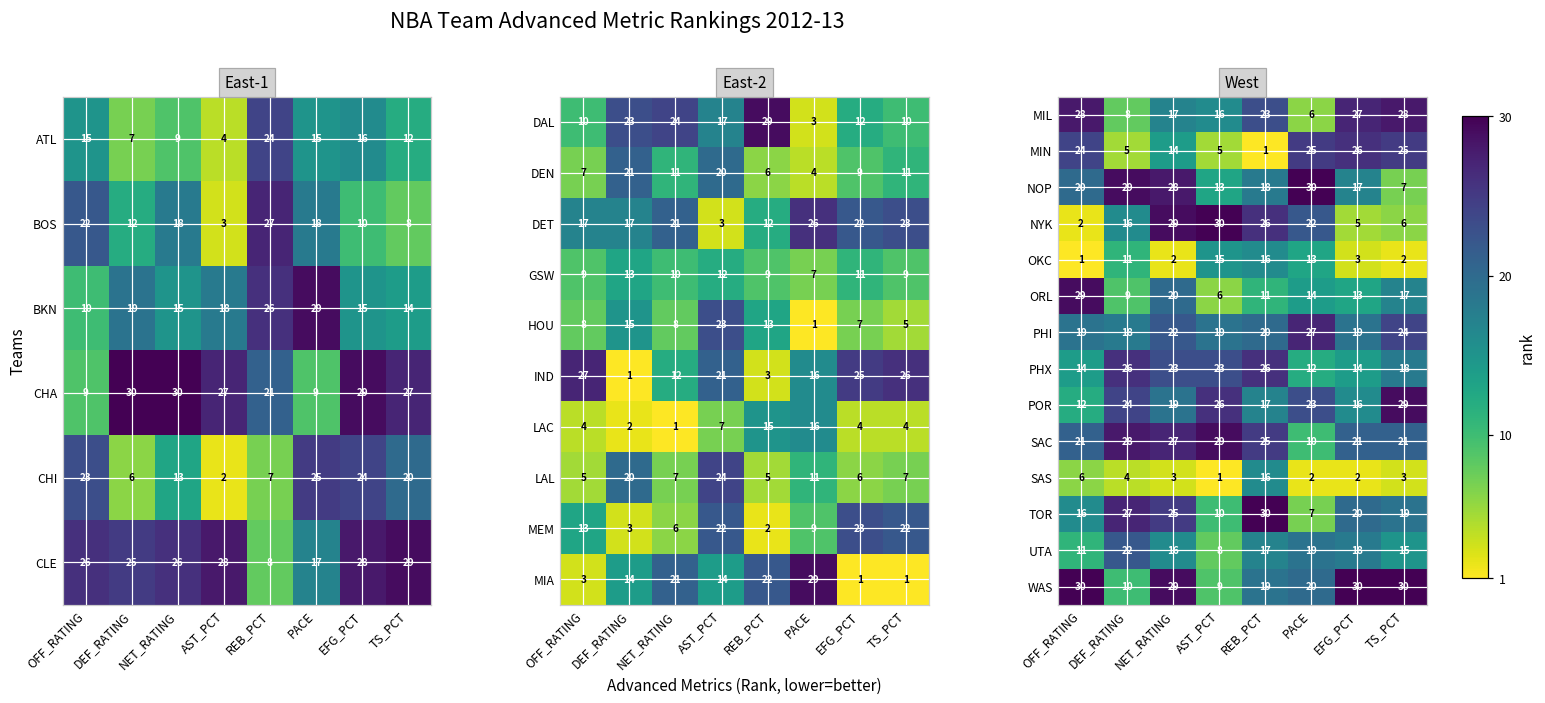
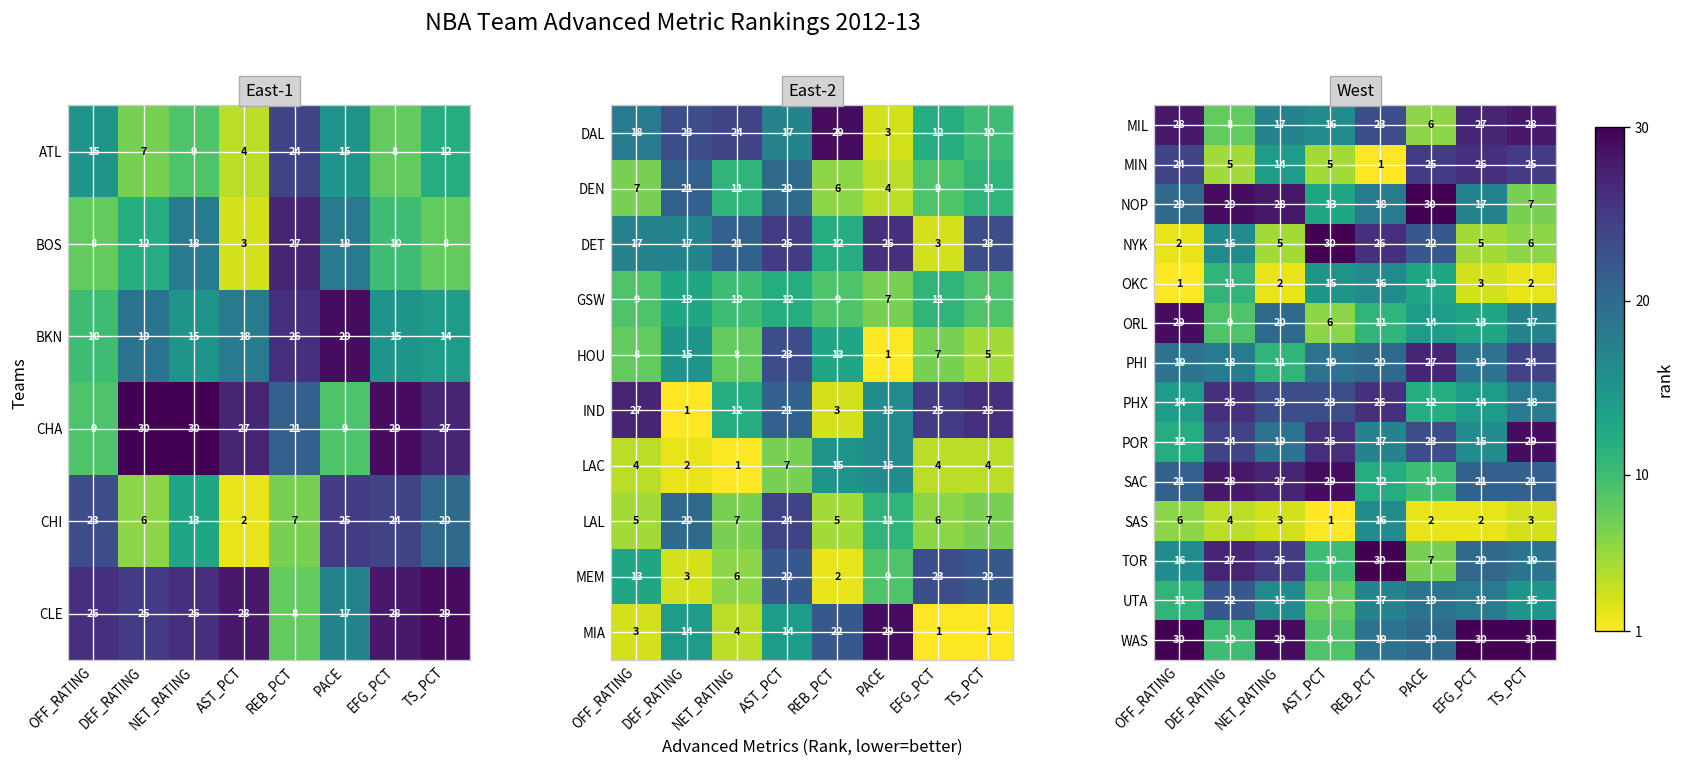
  {
    "East-1": {
      "ATL": {
        "OFF_RATING": 15,
        "DEF_RATING": 7,
        "NET_RATING": 9,
        "AST_PCT": 4,
        "REB_PCT": 24,
        "PACE": 15,
-       "EFG_PCT": 16,
+       "EFG_PCT": 8,
        "TS_PCT": 12
      },
      "BOS": {
-       "OFF_RATING": 22,
+       "OFF_RATING": 8,
        "DEF_RATING": 12,
        "NET_RATING": 18,
        "AST_PCT": 3,
        "REB_PCT": 27,
        "PACE": 18,
        "EFG_PCT": 10,
        "TS_PCT": 8
      }
    },
    "East-2": {
      "DAL": {
-       "OFF_RATING": 10,
+       "OFF_RATING": 18,
        "DEF_RATING": 23,
        "NET_RATING": 24,
        "AST_PCT": 17,
        "REB_PCT": 29,
        "PACE": 3,
        "EFG_PCT": 12,
        "TS_PCT": 10
      },
      "DET": {
        "OFF_RATING": 17,
        "DEF_RATING": 17,
        "NET_RATING": 21,
-       "AST_PCT": 3,
+       "AST_PCT": 25,
        "REB_PCT": 12,
        "PACE": 26,
-       "EFG_PCT": 22,
+       "EFG_PCT": 3,
        "TS_PCT": 23
      },
      "MIA": {
        "OFF_RATING": 3,
        "DEF_RATING": 14,
-       "NET_RATING": 21,
+       "NET_RATING": 4,
        "AST_PCT": 14,
        "REB_PCT": 22,
        "PACE": 29,
        "EFG_PCT": 1,
        "TS_PCT": 1
      }
    },
    "West": {
      "NYK": {
        "OFF_RATING": 2,
        "DEF_RATING": 16,
-       "NET_RATING": 29,
+       "NET_RATING": 5,
        "AST_PCT": 30,
        "REB_PCT": 26,
        "PACE": 22,
        "EFG_PCT": 5,
        "TS_PCT": 6
      },
      "PHI": {
        "OFF_RATING": 19,
        "DEF_RATING": 18,
-       "NET_RATING": 22,
+       "NET_RATING": 11,
        "AST_PCT": 19,
        "REB_PCT": 20,
        "PACE": 27,
        "EFG_PCT": 19,
        "TS_PCT": 24
      },
      "SAC": {
        "OFF_RATING": 21,
        "DEF_RATING": 28,
        "NET_RATING": 27,
        "AST_PCT": 29,
-       "REB_PCT": 25,
+       "REB_PCT": 12,
        "PACE": 10,
        "EFG_PCT": 21,
        "TS_PCT": 21
      }
    }
  }
